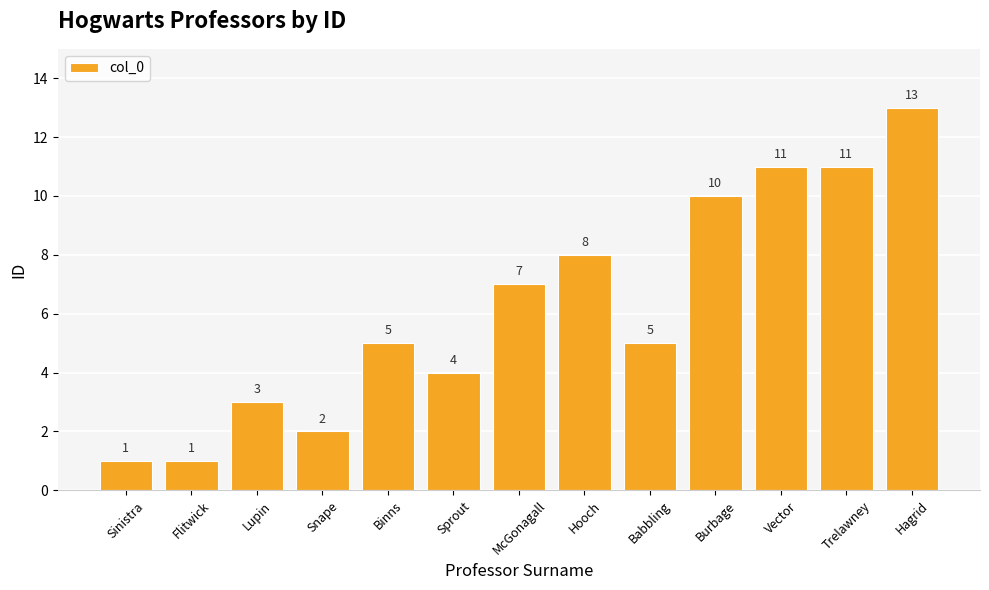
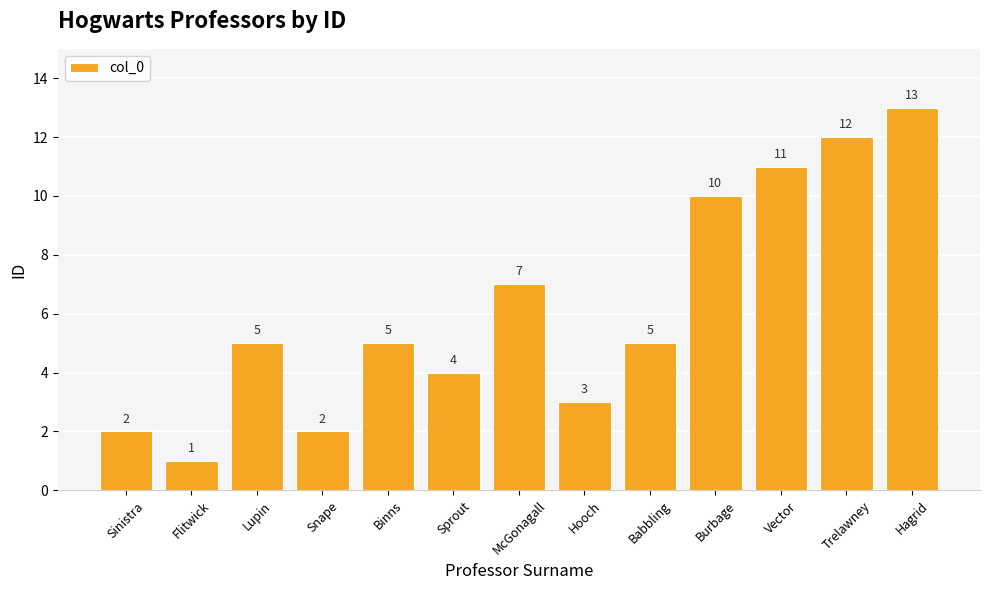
  {
-   "Sinistra": 1,
+   "Sinistra": 2,
    "Flitwick": 1,
-   "Lupin": 3,
+   "Lupin": 5,
    "Snape": 2,
    "Binns": 5,
    "Sprout": 4,
    "McGonagall": 7,
-   "Hooch": 8,
+   "Hooch": 3,
    "Babbling": 5,
    "Burbage": 10,
    "Vector": 11,
-   "Trelawney": 11,
+   "Trelawney": 12,
    "Hagrid": 13
  }
